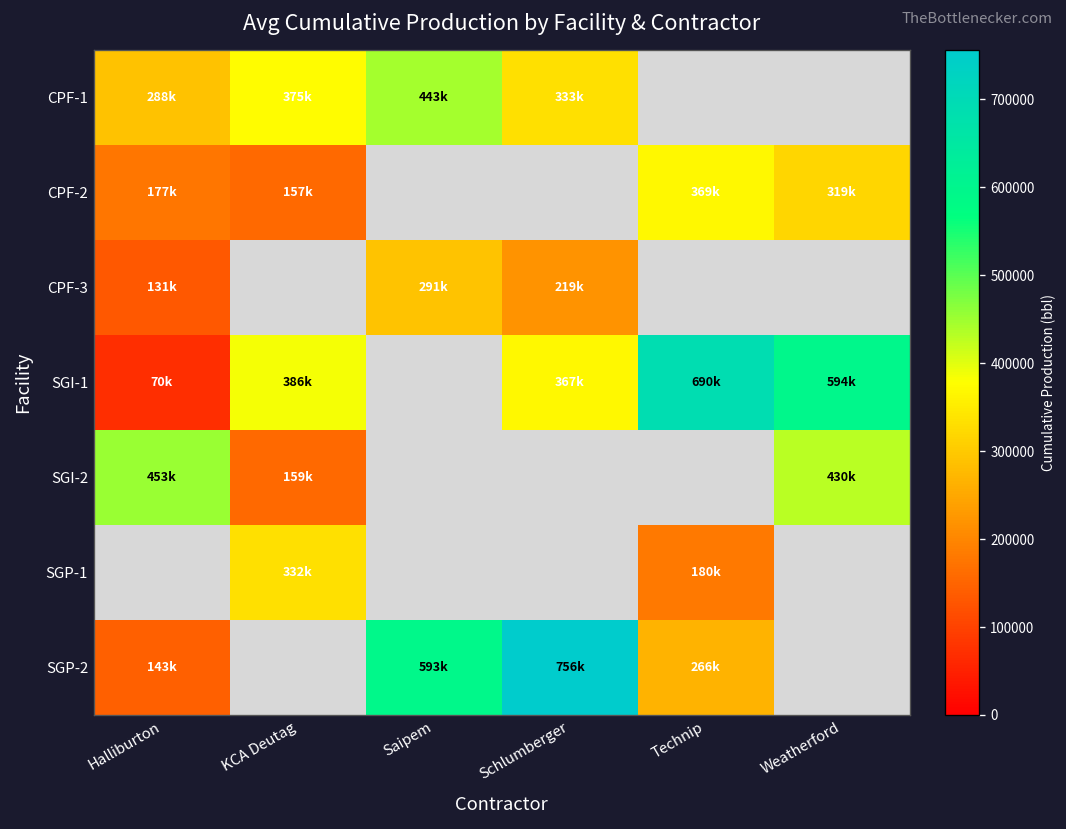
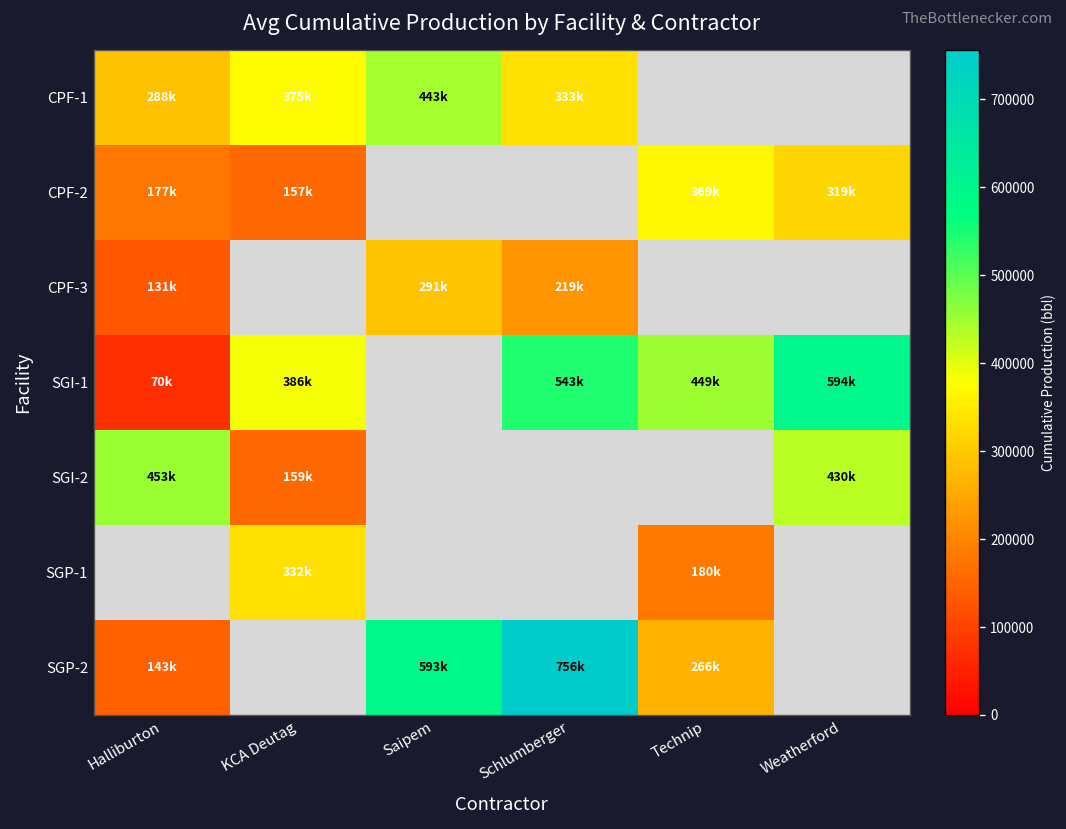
  {
    "CPF-1": {
      "Halliburton": "288k",
      "KCA Deutag": "375k",
      "Saipem": "443k",
      "Schlumberger": "333k"
    },
    "CPF-2": {
      "Halliburton": "177k",
      "KCA Deutag": "157k",
      "Technip": "369k",
      "Weatherford": "319k"
    },
    "CPF-3": {
      "Halliburton": "131k",
      "Saipem": "291k",
      "Schlumberger": "219k"
    },
    "SGI-1": {
      "Halliburton": "70k",
      "KCA Deutag": "386k",
-     "Schlumberger": "367k",
-     "Technip": "690k",
+     "Schlumberger": "543k",
+     "Technip": "449k",
      "Weatherford": "594k"
    },
    "SGI-2": {
      "Halliburton": "453k",
      "KCA Deutag": "159k",
      "Weatherford": "430k"
    },
    "SGP-1": {
      "KCA Deutag": "332k",
      "Technip": "180k"
    },
    "SGP-2": {
      "Halliburton": "143k",
      "Saipem": "593k",
      "Schlumberger": "756k",
      "Technip": "266k"
    }
  }
